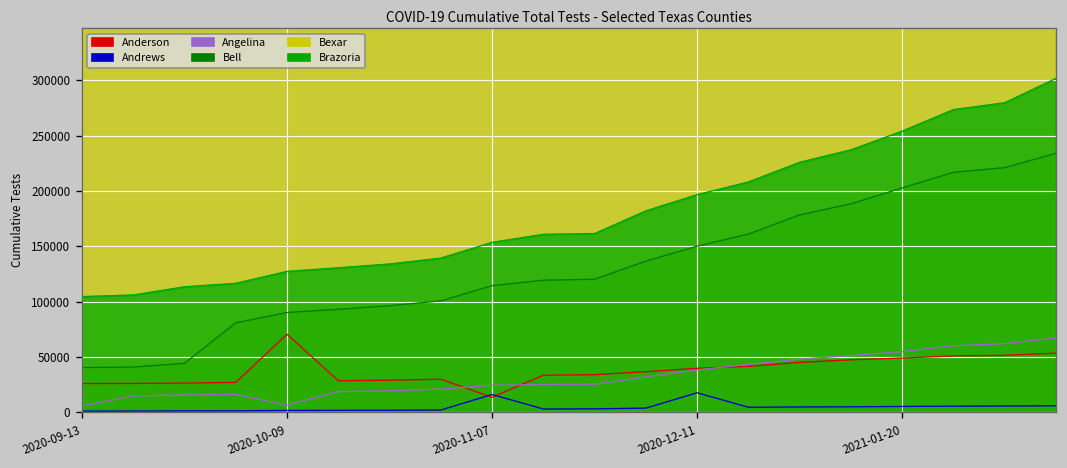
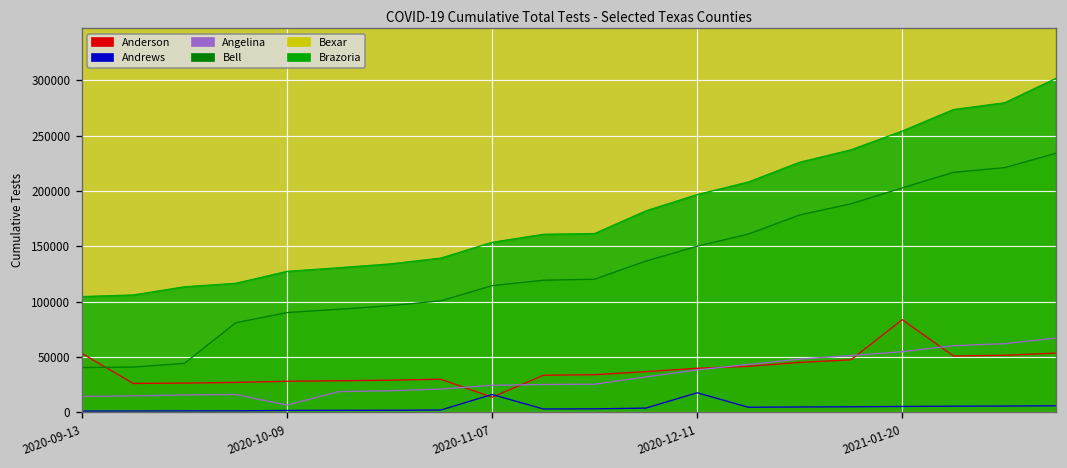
  {
    "Anderson": {
-     "2020-09-13": 30000,
-     "2020-10-09": 70000,
-     "2021-01-20": 50000
+     "2020-09-13": 50000,
+     "2020-10-09": 30000,
+     "2021-01-20": 80000
    },
    "Andrews": {
      "2020-09-13": 0,
      "2020-10-09": 0,
      "2020-12-11": 20000,
      "2021-01-20": 10000
    },
    "Angelina": {
-     "2020-09-13": 6000,
+     "2020-09-13": 14000,
      "2020-10-09": 10000,
      "2020-11-07": 20000,
      "2021-01-20": 50000
    }
  }
